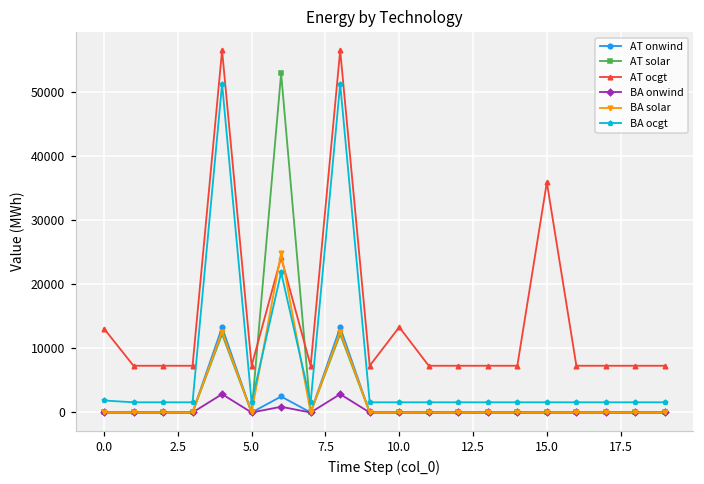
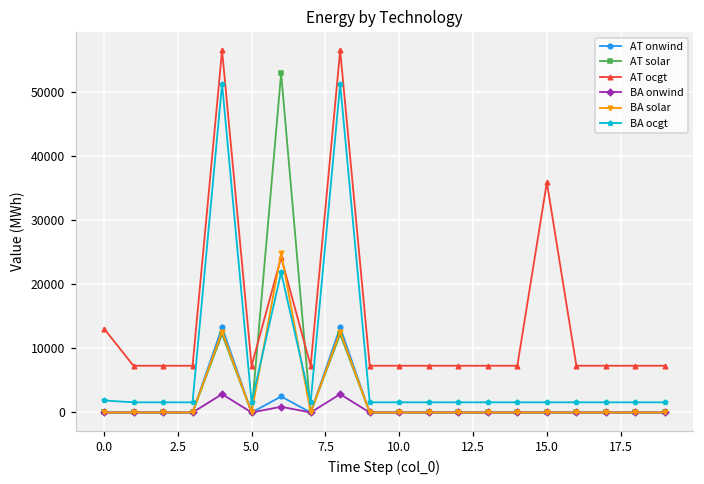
  {
    "AT ocgt": {
      "0.0": 13000,
      "5.0": 7000,
-     "10.0": 13000,
+     "10.0": 7000,
      "15.0": 36000
    }
  }
